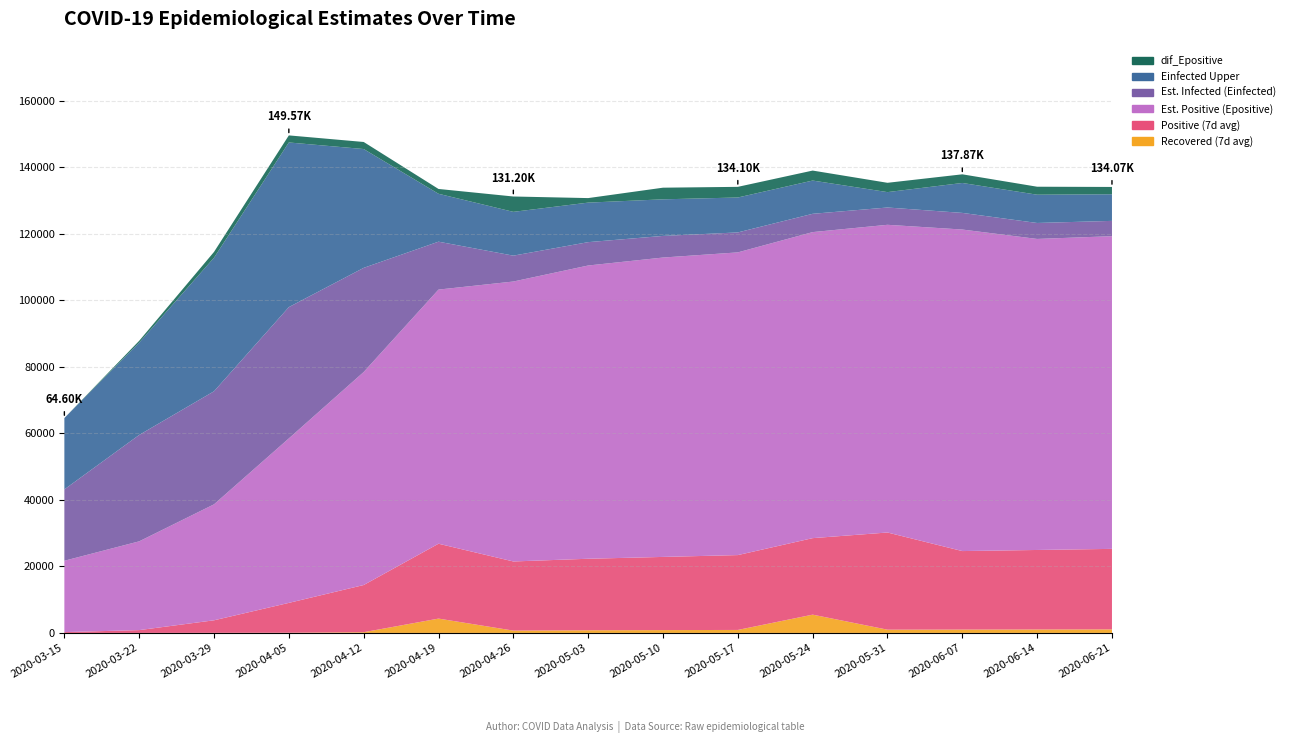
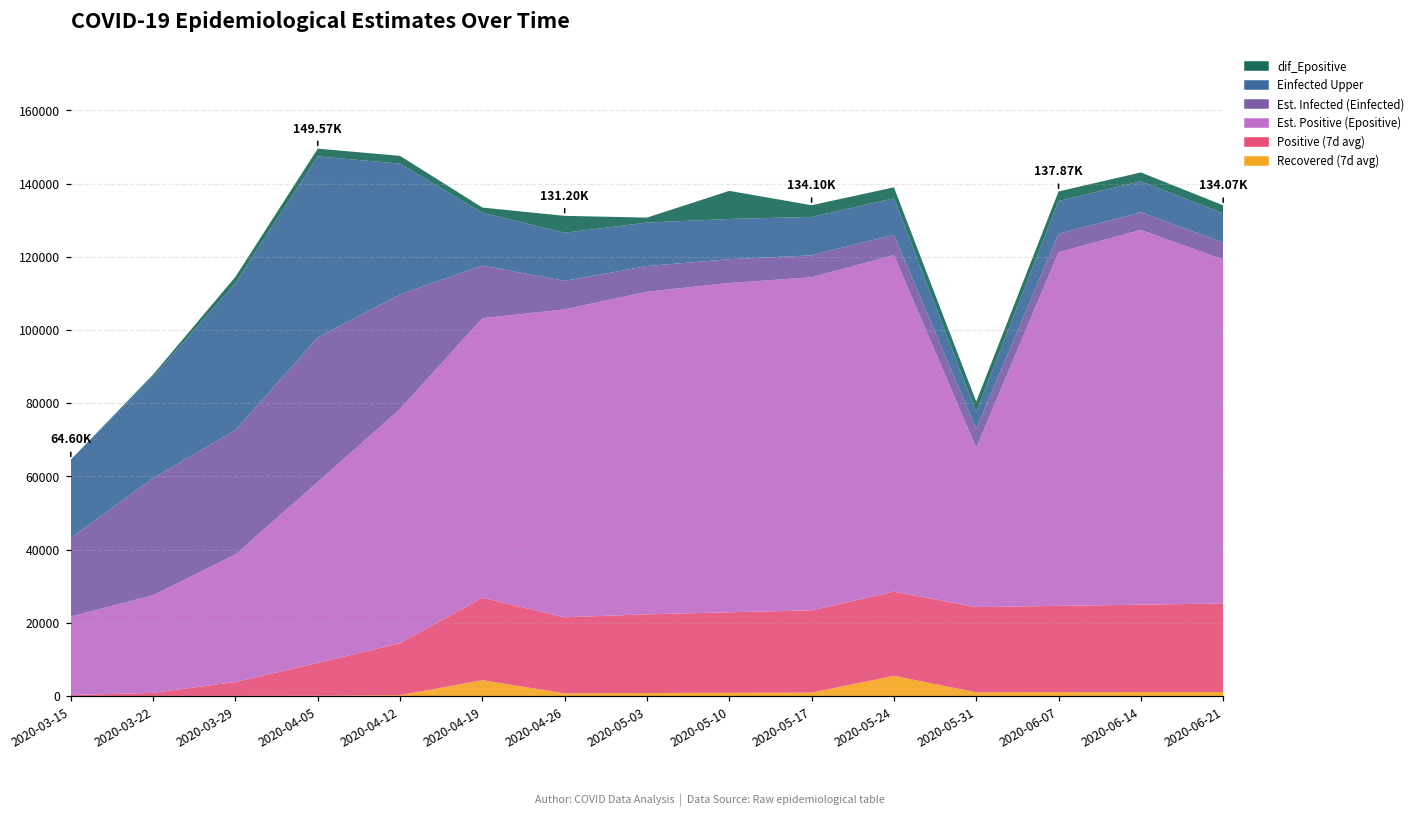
  {
    "Recovered (7d avg)": {
      "2020-04-19": 4000,
      "2020-05-03": 1000,
      "2020-05-10": 1000,
      "2020-05-17": 1000,
      "2020-05-24": 5000,
      "2020-05-31": 1000,
      "2020-06-07": 1000,
      "2020-06-14": 1000,
      "2020-06-21": 1000
    },
    "Positive (7d avg)": {
      "2020-03-22": 1000,
      "2020-03-29": 4000,
      "2020-04-05": 9000,
      "2020-04-12": 14000,
      "2020-04-19": 23000,
      "2020-04-26": 21000,
      "2020-05-03": 22000,
      "2020-05-10": 22000,
      "2020-05-17": 23000,
      "2020-05-24": 23000,
-     "2020-05-31": 29000,
+     "2020-05-31": 23000,
      "2020-06-07": 24000,
      "2020-06-14": 24000,
      "2020-06-21": 24000
    },
    "Est. Positive (Epositive)": {
      "2020-03-15": 21000,
      "2020-03-22": 27000,
      "2020-03-29": 35000,
      "2020-04-05": 49000,
      "2020-04-12": 64000,
      "2020-04-19": 76000,
      "2020-04-26": 84000,
      "2020-05-03": 88000,
      "2020-05-10": 90000,
      "2020-05-17": 91000,
      "2020-05-24": 92000,
-     "2020-05-31": 93000,
+     "2020-05-31": 44000,
      "2020-06-07": 97000,
-     "2020-06-14": 94000,
+     "2020-06-14": 102000,
      "2020-06-21": 94000
    },
    "Est. Infected (Einfected)": {
      "2020-03-15": 21000,
      "2020-03-22": 32000,
      "2020-03-29": 34000,
      "2020-04-05": 39000,
      "2020-04-12": 31000,
      "2020-04-19": 14000,
      "2020-04-26": 8000,
      "2020-05-03": 7000,
      "2020-05-10": 7000,
      "2020-05-17": 6000,
      "2020-05-24": 6000,
      "2020-05-31": 5000,
      "2020-06-07": 5000,
      "2020-06-14": 5000,
      "2020-06-21": 5000
    },
    "Einfected Upper": {
      "2020-03-29": 40000,
      "2020-04-05": 49000,
      "2020-04-12": 36000,
      "2020-04-19": 14000,
      "2020-04-26": 13000,
      "2020-05-03": 12000,
      "2020-05-10": 11000,
      "2020-05-17": 11000,
      "2020-05-24": 10000,
      "2020-05-31": 5000,
      "2020-06-07": 9000,
      "2020-06-14": 9000,
      "2020-06-21": 8000
    },
    "dif_Epositive": {
      "2020-03-29": 2000,
      "2020-04-12": 2000,
      "2020-04-19": 1000,
      "2020-05-03": 1000,
-     "2020-05-10": 4000,
+     "2020-05-10": 8000,
      "2020-05-24": 3000,
      "2020-05-31": 3000,
      "2020-06-14": 2000
    }
  }
